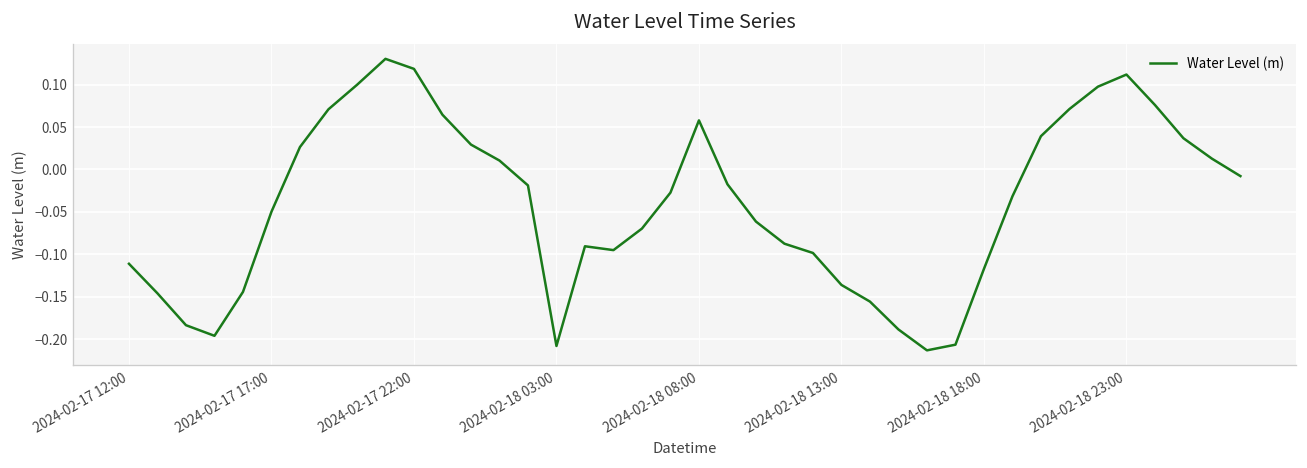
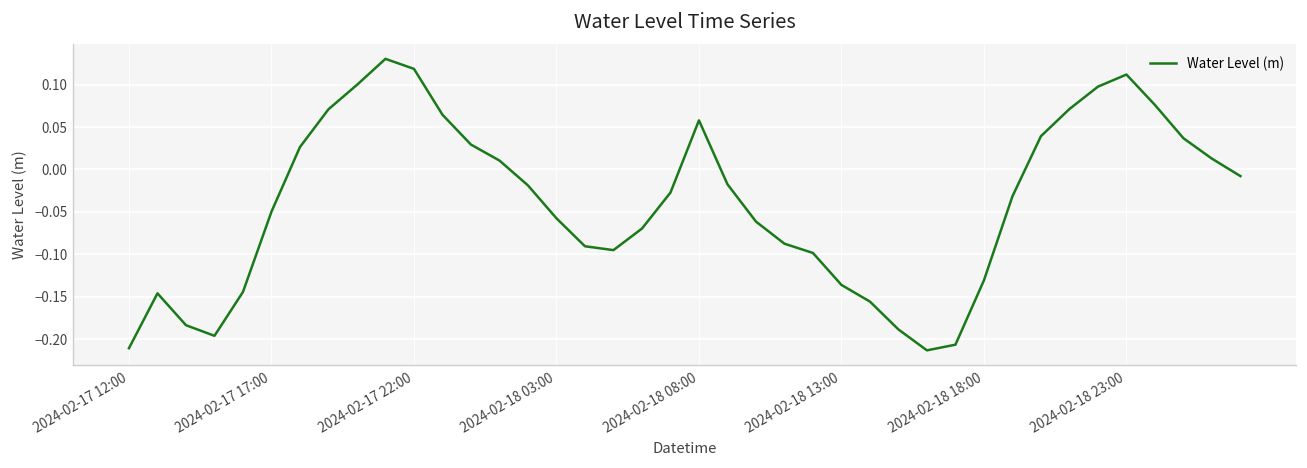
  {
-   "2024-02-17 12:00": -0.11,
+   "2024-02-17 12:00": -0.21,
    "2024-02-17 17:00": -0.05,
    "2024-02-17 22:00": 0.12,
-   "2024-02-18 03:00": -0.21,
+   "2024-02-18 03:00": -0.06,
    "2024-02-18 08:00": 0.06,
    "2024-02-18 13:00": -0.14,
-   "2024-02-18 18:00": -0.12,
+   "2024-02-18 18:00": -0.13,
    "2024-02-18 23:00": 0.11
  }
